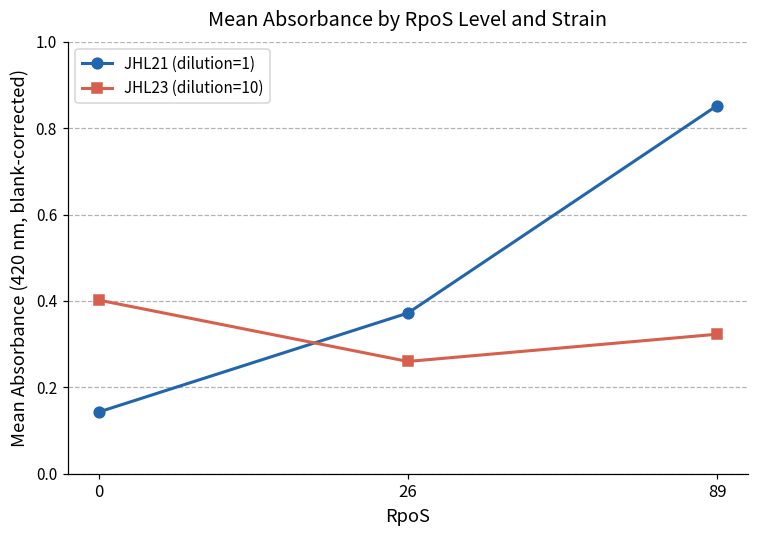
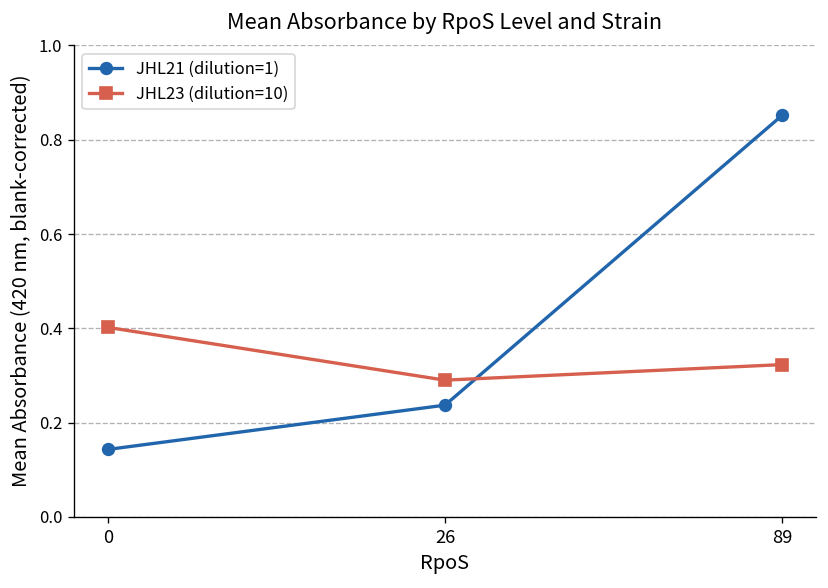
  {
    "JHL21 (dilution=1)": {
      "0": 0.14,
-     "26": 0.37,
+     "26": 0.24,
      "89": 0.85
    },
    "JHL23 (dilution=10)": {
      "0": 0.40,
-     "26": 0.26,
+     "26": 0.29,
      "89": 0.32
    }
  }
